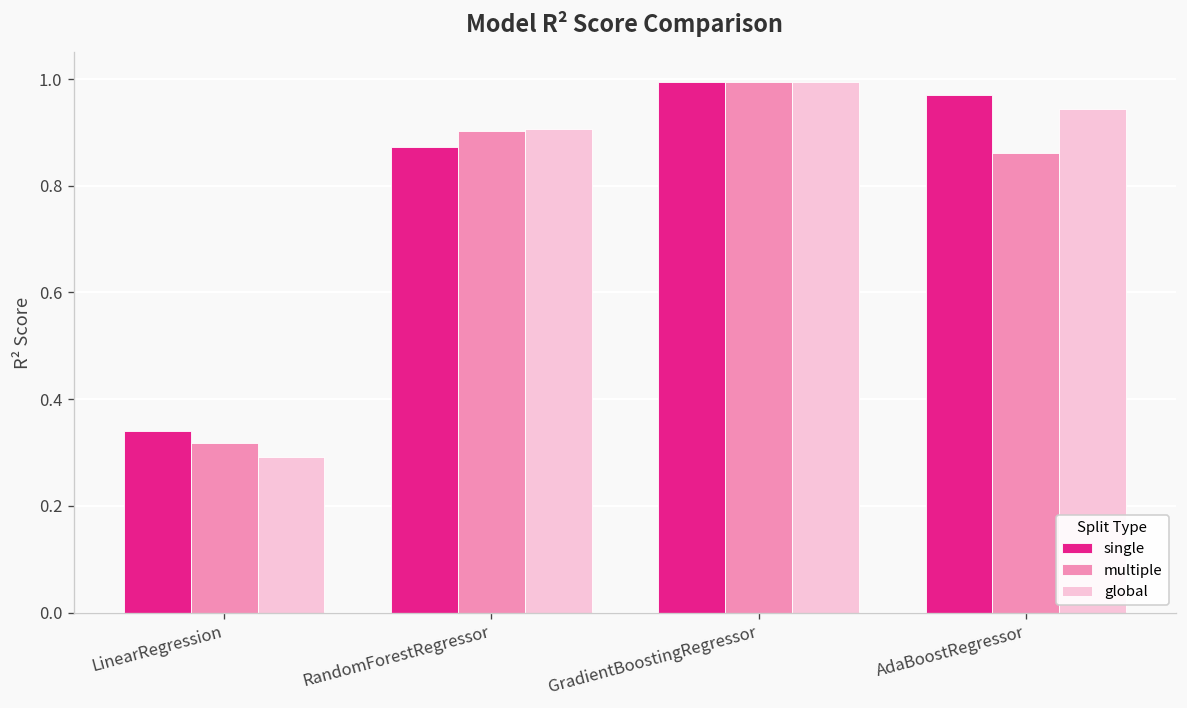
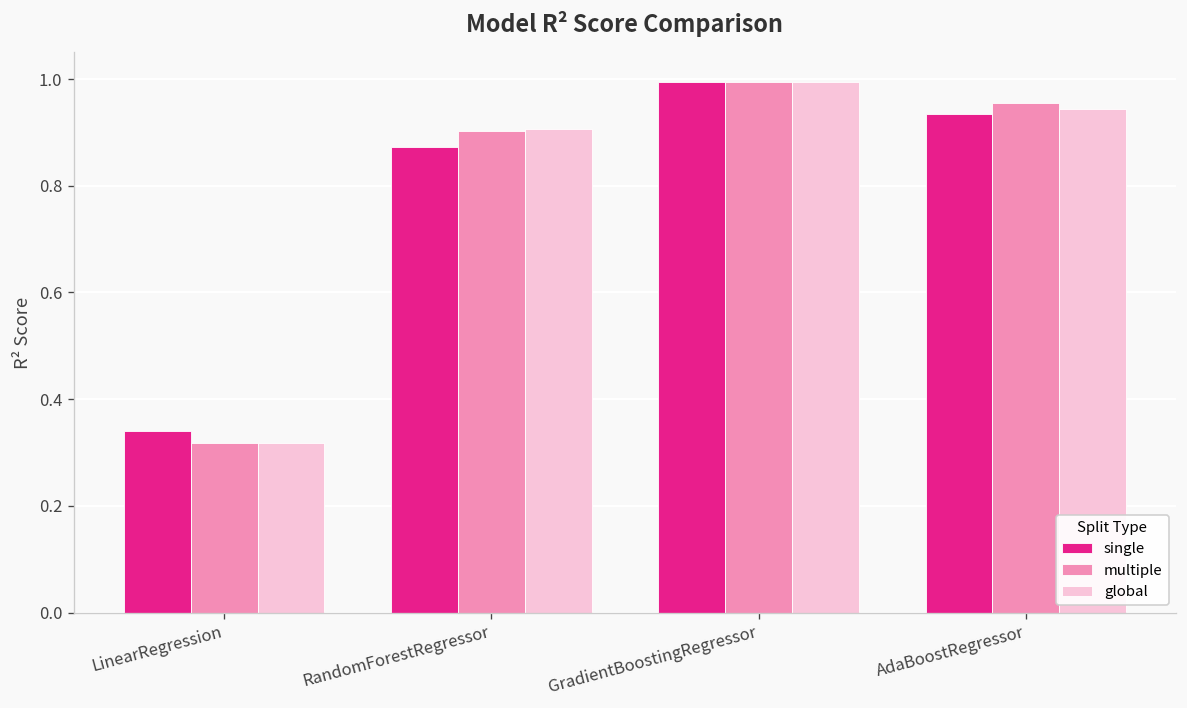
  {
    "single": {
      "LinearRegression": 0.34,
      "RandomForestRegressor": 0.87,
      "GradientBoostingRegressor": 0.99,
-     "AdaBoostRegressor": 0.97
+     "AdaBoostRegressor": 0.93
    },
    "multiple": {
      "LinearRegression": 0.32,
      "RandomForestRegressor": 0.90,
      "GradientBoostingRegressor": 0.99,
-     "AdaBoostRegressor": 0.86
+     "AdaBoostRegressor": 0.96
    },
    "global": {
-     "LinearRegression": 0.29,
+     "LinearRegression": 0.32,
      "RandomForestRegressor": 0.91,
      "GradientBoostingRegressor": 0.99,
      "AdaBoostRegressor": 0.94
    }
  }
